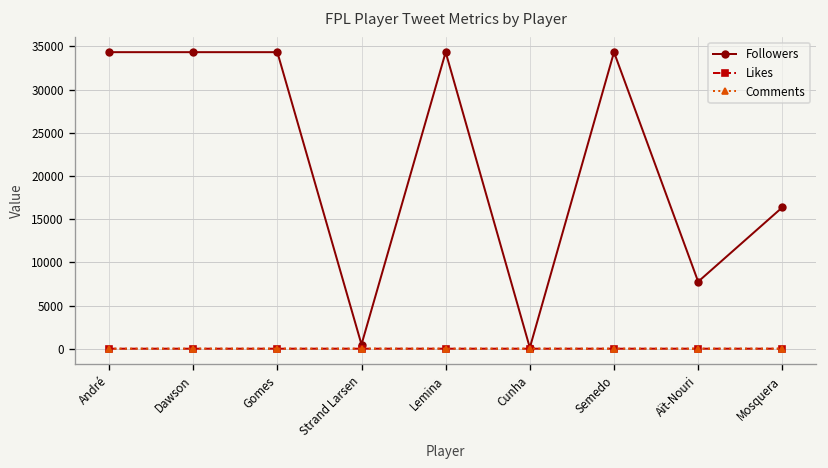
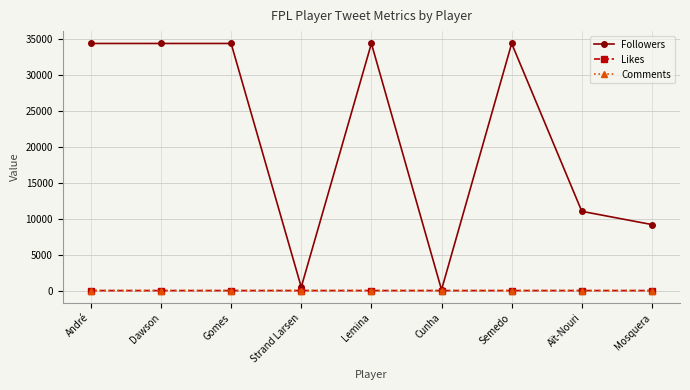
  {
    "Followers": {
      "André": 34000,
      "Dawson": 34000,
      "Gomes": 34000,
      "Strand Larsen": 0,
      "Lemina": 34000,
      "Semedo": 34000,
-     "Aït-Nouri": 8000,
-     "Mosquera": 16000
+     "Aït-Nouri": 11000,
+     "Mosquera": 9000
    },
    "Comments": {
      "André": 0,
      "Dawson": 0,
      "Gomes": 0,
      "Strand Larsen": 0,
      "Lemina": 0,
      "Semedo": 0,
      "Aït-Nouri": 0,
      "Mosquera": 0
    }
  }
